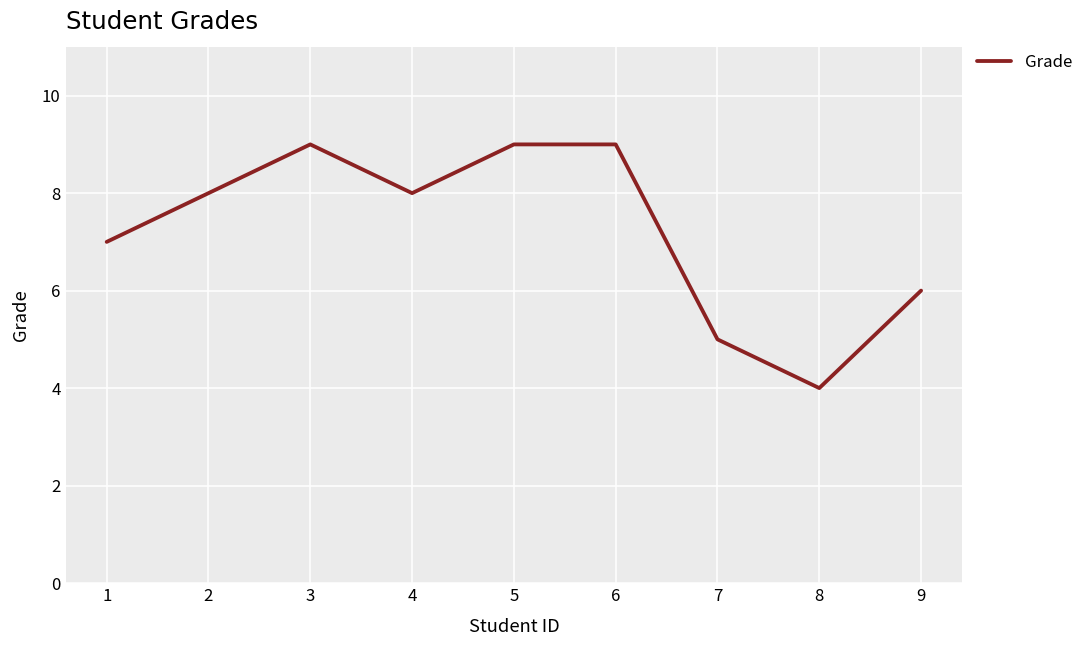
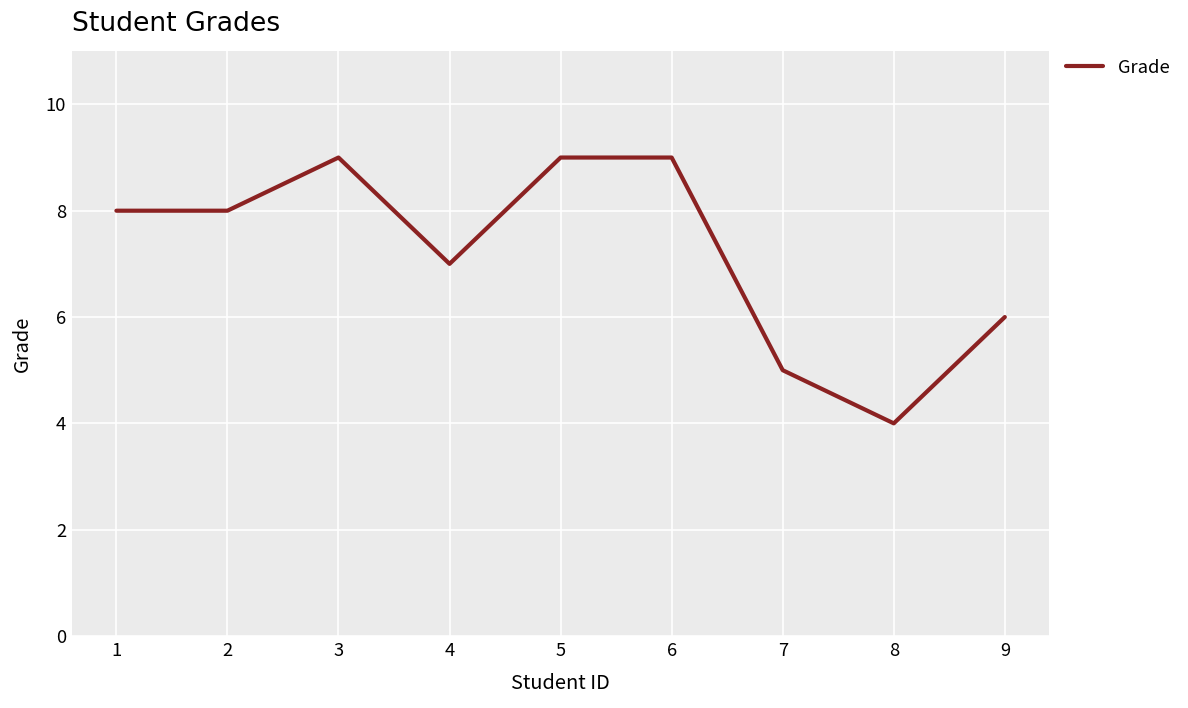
  {
-   "1": 7,
+   "1": 8,
    "2": 8,
    "3": 9,
-   "4": 8,
+   "4": 7,
    "5": 9,
    "6": 9,
    "7": 5,
    "8": 4,
    "9": 6
  }
